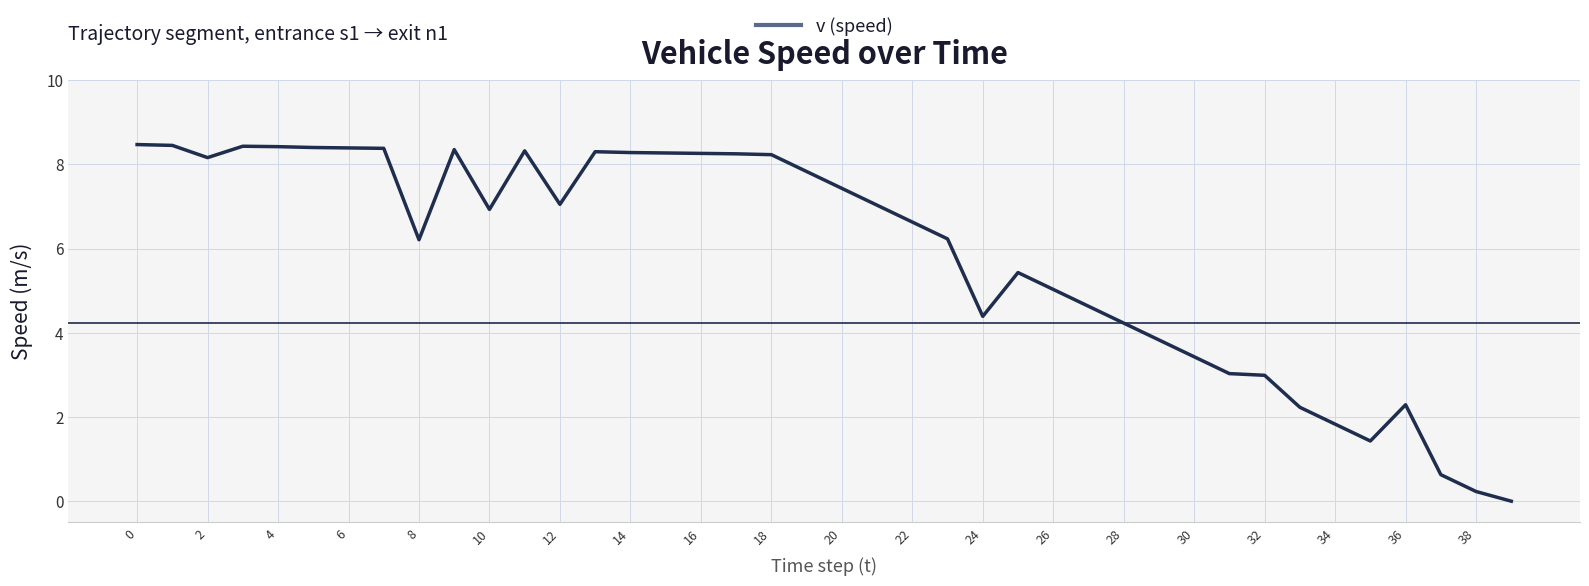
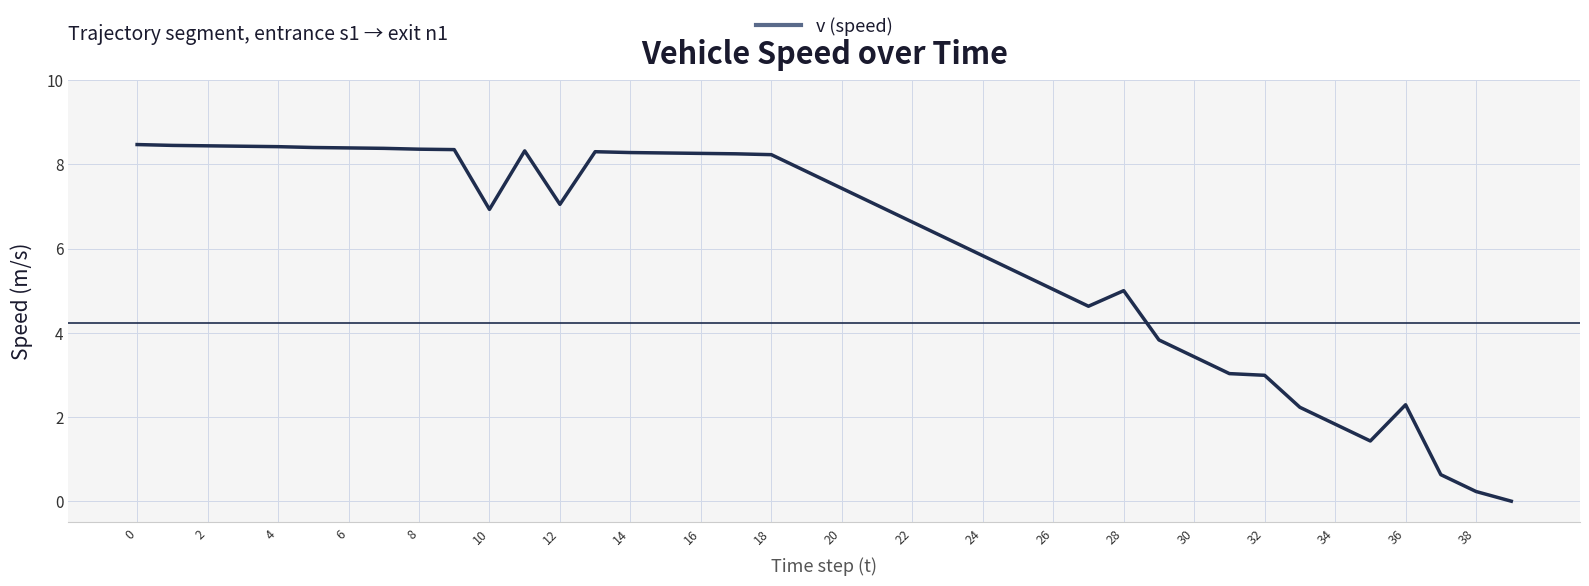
  {
    "0": 8.5,
-   "2": 8.2,
+   "2": 8.4,
    "4": 8.4,
    "6": 8.4,
-   "8": 6.2,
+   "8": 8.4,
    "10": 6.9,
    "12": 7.1,
    "14": 8.3,
    "16": 8.3,
    "18": 8.2,
    "20": 7.4,
    "22": 6.6,
-   "24": 4.4,
+   "24": 5.8,
    "26": 5.0,
-   "28": 4.2,
+   "28": 5.0,
    "30": 3.4,
    "32": 3.0,
    "34": 1.8,
    "36": 2.3,
    "38": 0.2
  }
